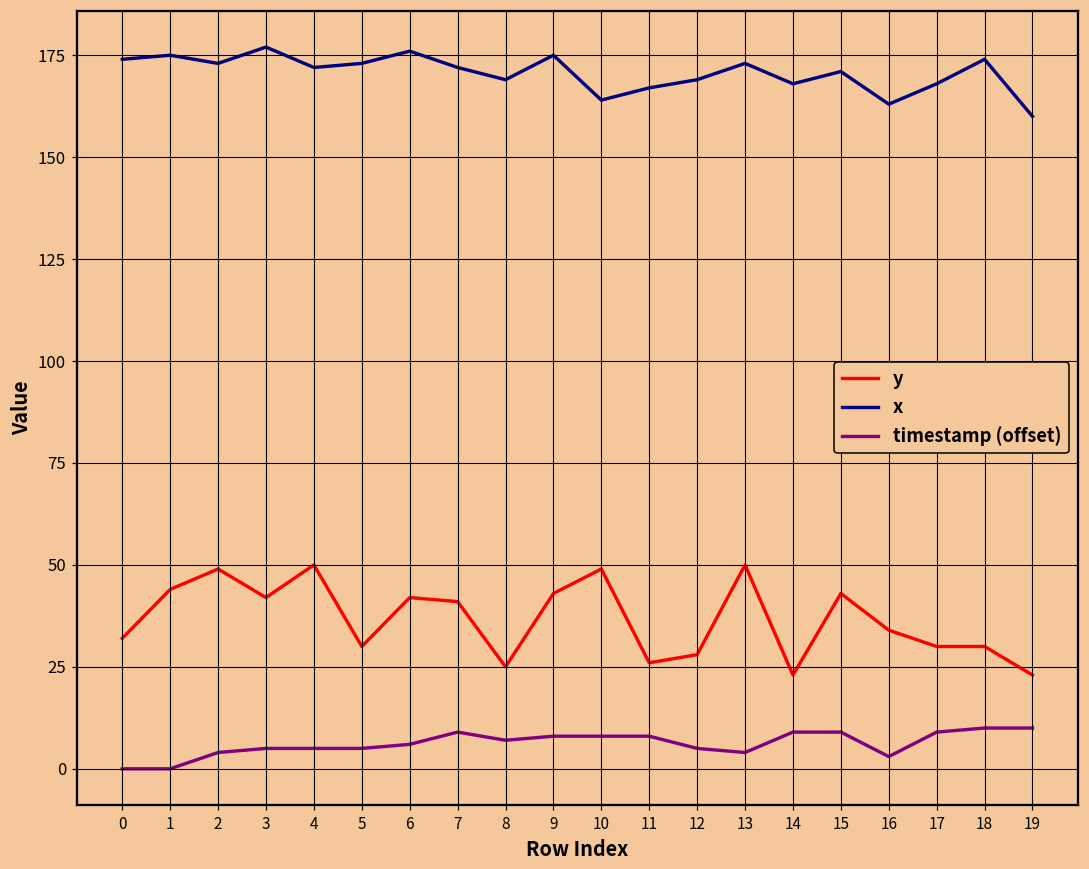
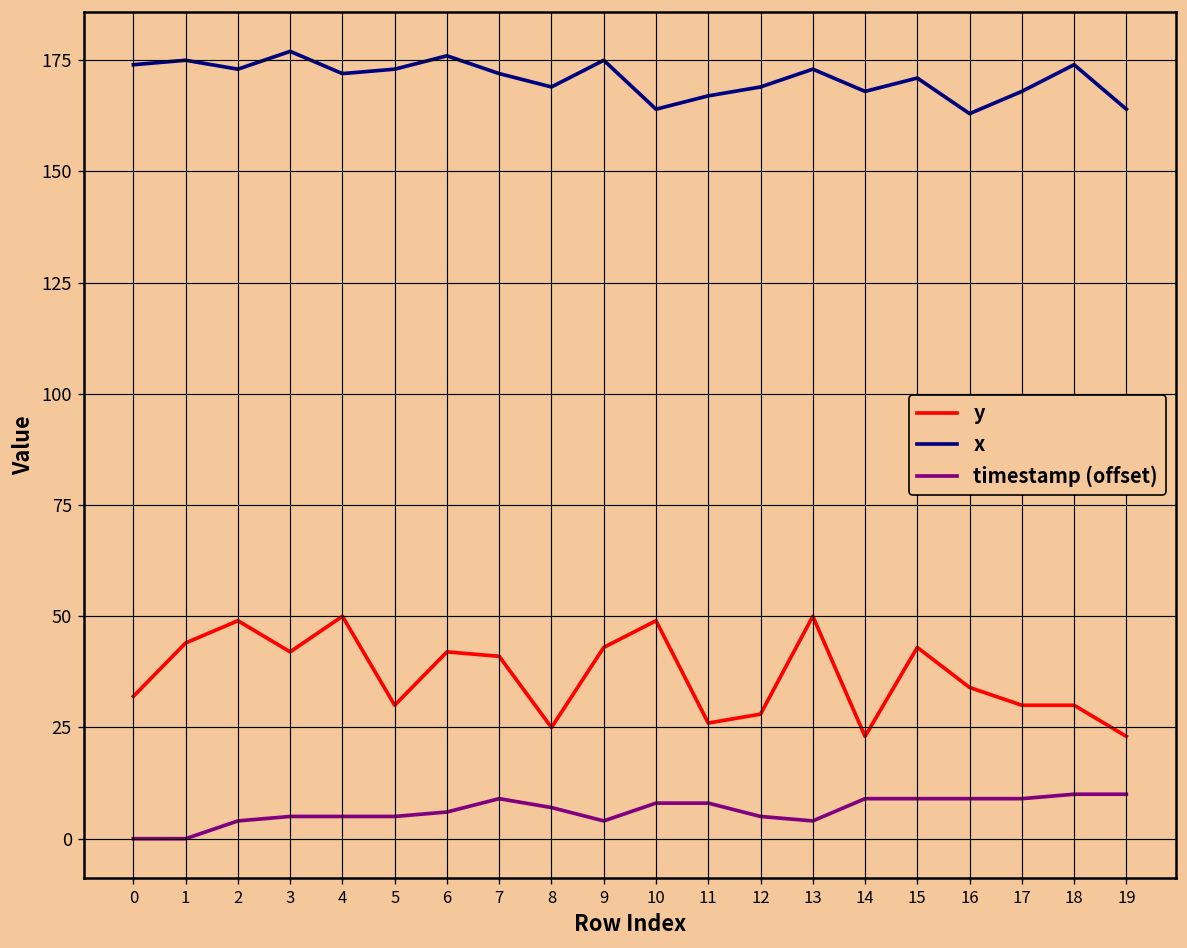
  {
    "y": {
      "0": 32,
      "1": 44,
      "2": 49,
      "3": 42,
      "4": 50,
      "5": 30,
      "6": 42,
      "7": 41,
      "8": 25,
      "9": 43,
      "10": 49,
      "11": 26,
      "12": 28,
      "13": 50,
      "14": 23,
      "15": 43,
      "16": 34,
      "17": 30,
      "18": 30,
      "19": 23
    },
    "x": {
      "0": 174,
      "1": 175,
      "2": 173,
      "3": 177,
      "4": 172,
      "5": 173,
      "6": 176,
      "7": 172,
      "8": 169,
      "9": 175,
      "10": 164,
      "11": 167,
      "12": 169,
      "13": 173,
      "14": 168,
      "15": 171,
      "16": 163,
      "17": 168,
      "18": 174,
-     "19": 160
+     "19": 164
    },
    "timestamp (offset)": {
      "0": 0,
      "1": 0,
      "2": 4,
      "3": 5,
      "4": 5,
      "5": 5,
      "6": 6,
      "7": 9,
      "8": 7,
-     "9": 8,
+     "9": 4,
      "10": 8,
      "11": 8,
      "12": 5,
      "13": 4,
      "14": 9,
      "15": 9,
-     "16": 3,
+     "16": 9,
      "17": 9,
      "18": 10,
      "19": 10
    }
  }
